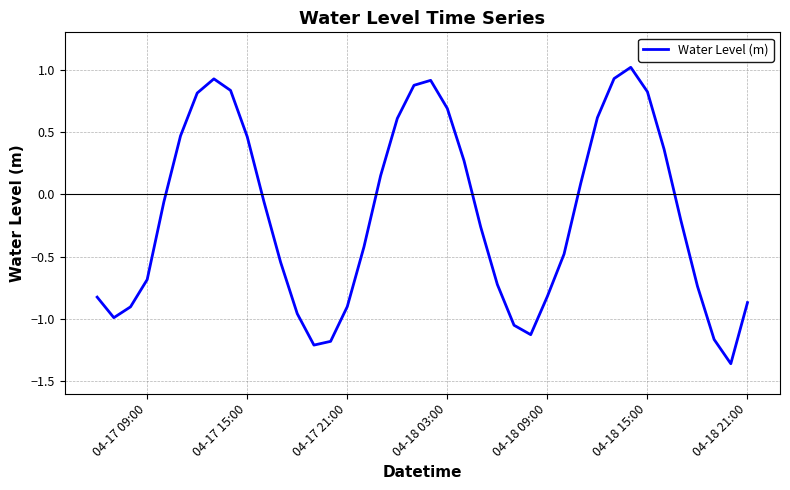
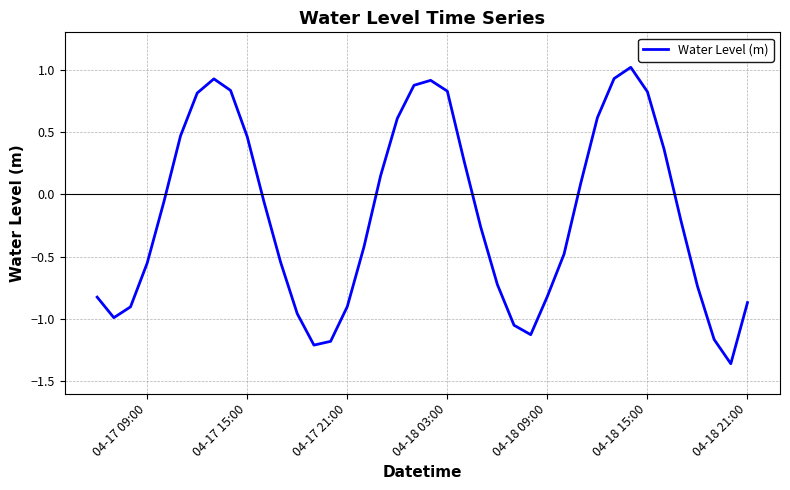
  {
-   "04-17 09:00": -0.69,
+   "04-17 09:00": -0.55,
    "04-17 15:00": 0.46,
    "04-17 21:00": -0.90,
-   "04-18 03:00": 0.69,
+   "04-18 03:00": 0.83,
    "04-18 09:00": -0.82,
    "04-18 15:00": 0.82,
    "04-18 21:00": -0.87
  }
